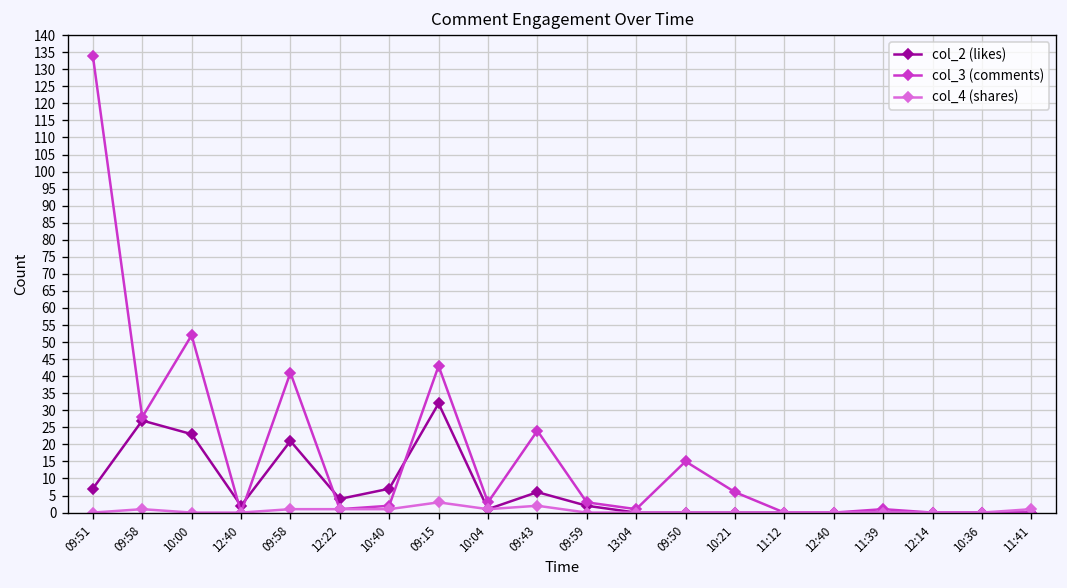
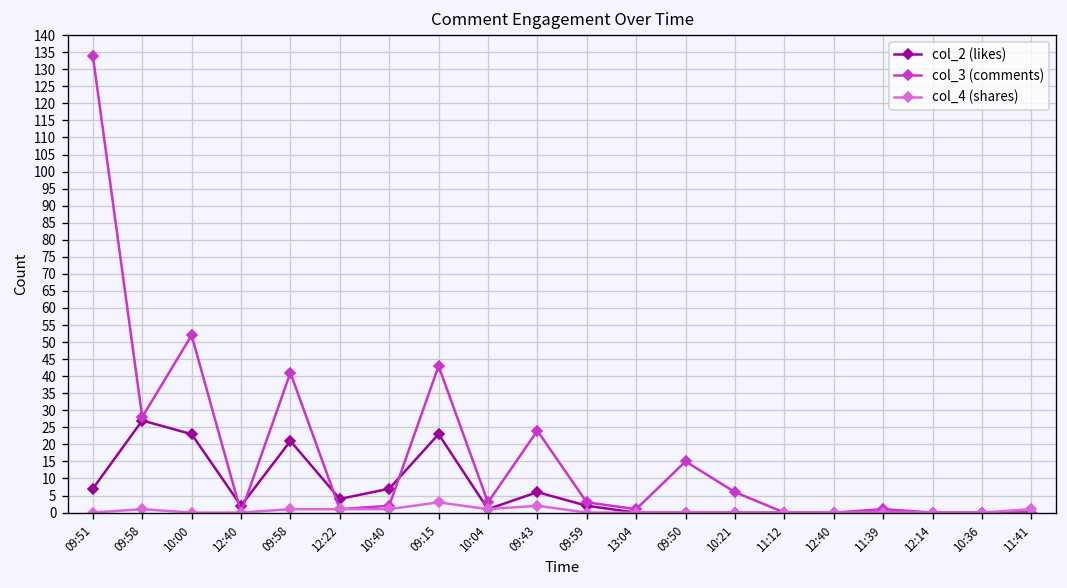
  {
    "col_2 (likes)": {
      "09:51": 7,
      "10:00": 23,
      "12:22": 4,
      "10:40": 7,
-     "09:15": 32,
+     "09:15": 23,
      "09:43": 6,
      "09:59": 2
    }
  }
